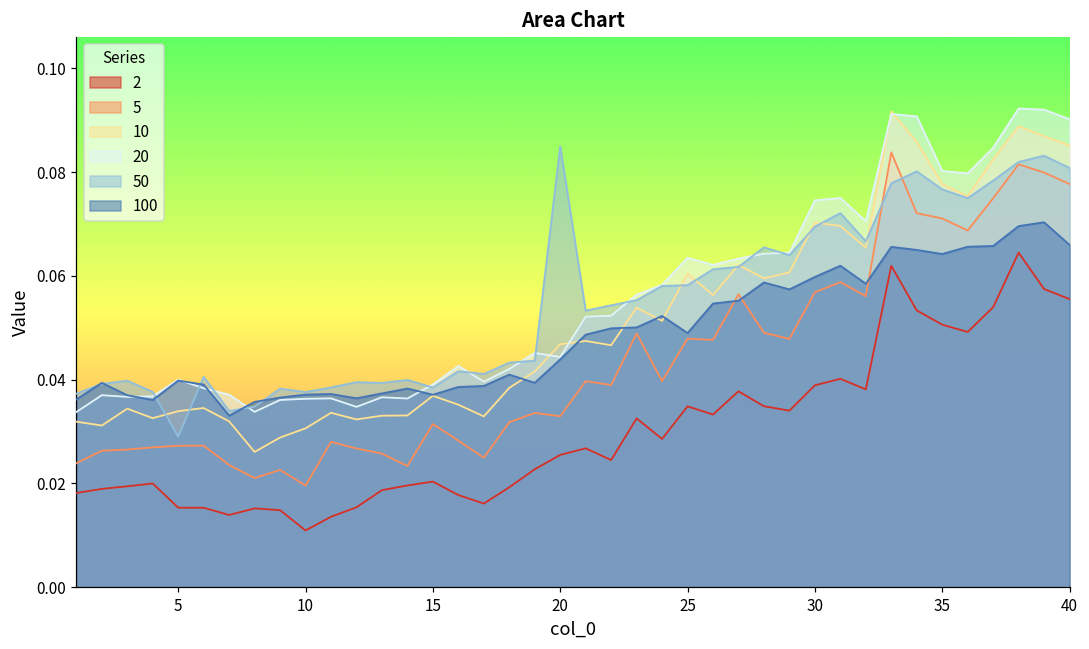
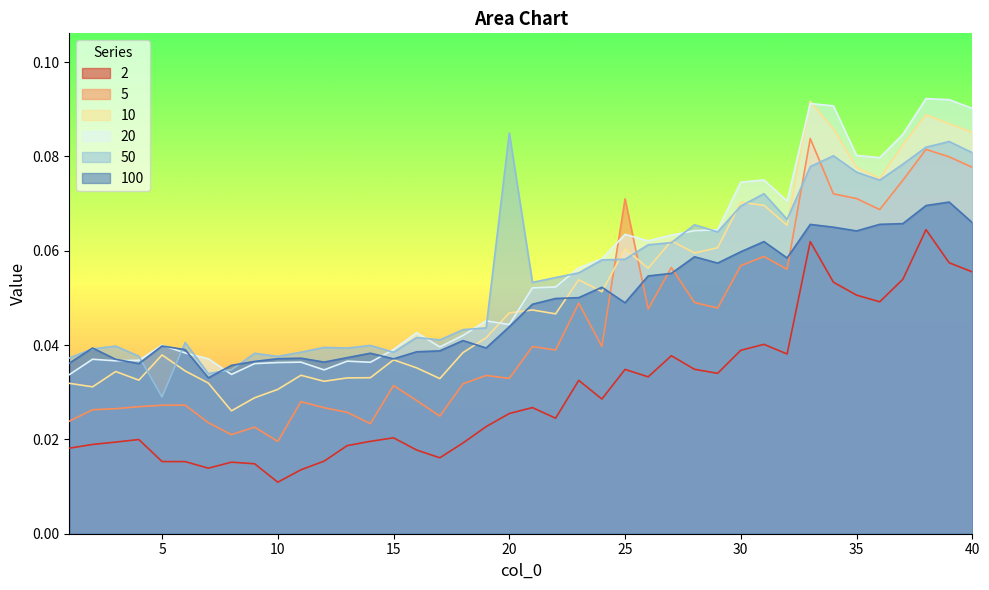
  {
    "2": {
      "5": 0.015,
      "10": 0.011,
      "15": 0.020,
      "20": 0.025,
      "25": 0.035,
      "30": 0.039,
      "35": 0.051,
      "40": 0.056
    },
    "5": {
      "5": 0.027,
      "10": 0.020,
      "15": 0.031,
      "20": 0.033,
-     "25": 0.048,
+     "25": 0.071,
      "30": 0.057,
      "35": 0.071,
      "40": 0.078
    },
    "10": {
-     "5": 0.034,
+     "5": 0.038,
      "10": 0.031,
      "20": 0.047,
      "25": 0.060,
      "30": 0.070,
      "35": 0.078,
      "40": 0.085
    },
    "20": {
      "10": 0.036,
      "15": 0.039,
      "25": 0.063,
      "30": 0.075,
      "35": 0.080,
      "40": 0.090
    },
    "50": {
      "5": 0.029,
      "15": 0.038,
      "20": 0.085,
      "25": 0.058,
      "30": 0.069,
      "35": 0.077,
      "40": 0.081
    },
    "100": {
      "25": 0.049,
      "30": 0.060,
      "35": 0.064,
      "40": 0.066
    }
  }
